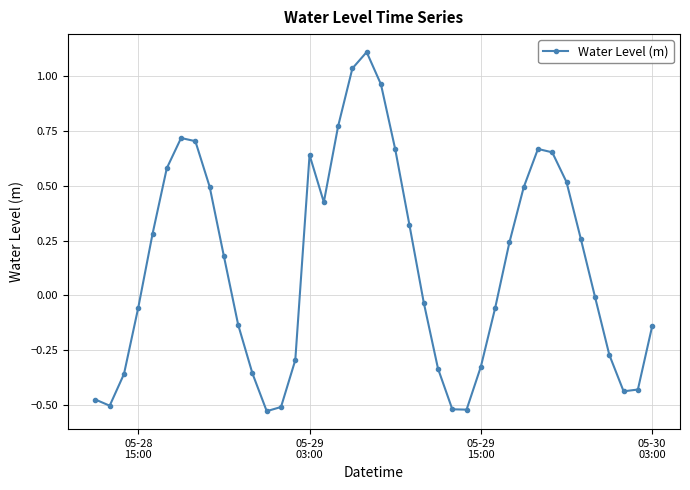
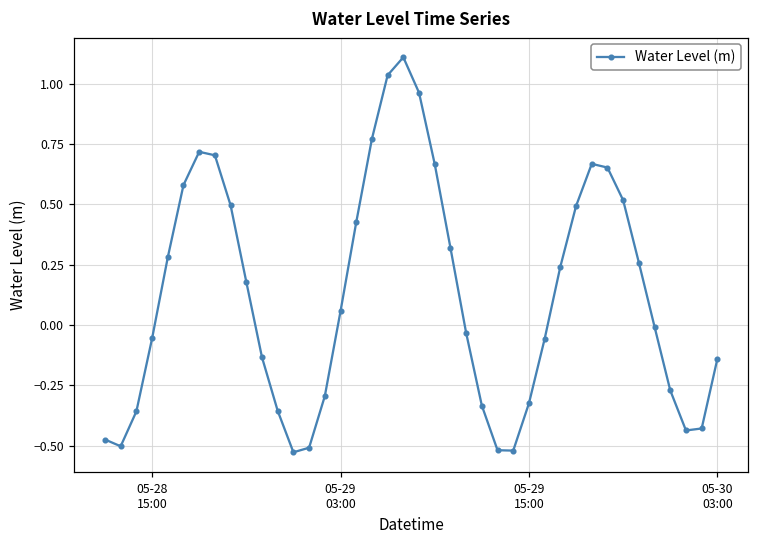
  {
    "05-28 15:00": -0.06,
-   "05-29 03:00": 0.64,
+   "05-29 03:00": 0.06,
    "05-29 15:00": -0.32,
    "05-30 03:00": -0.14
  }
